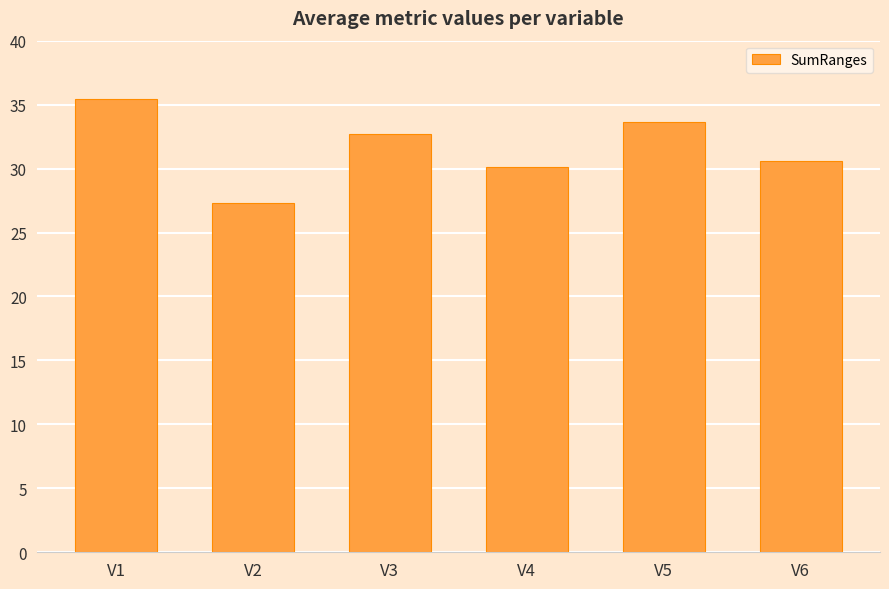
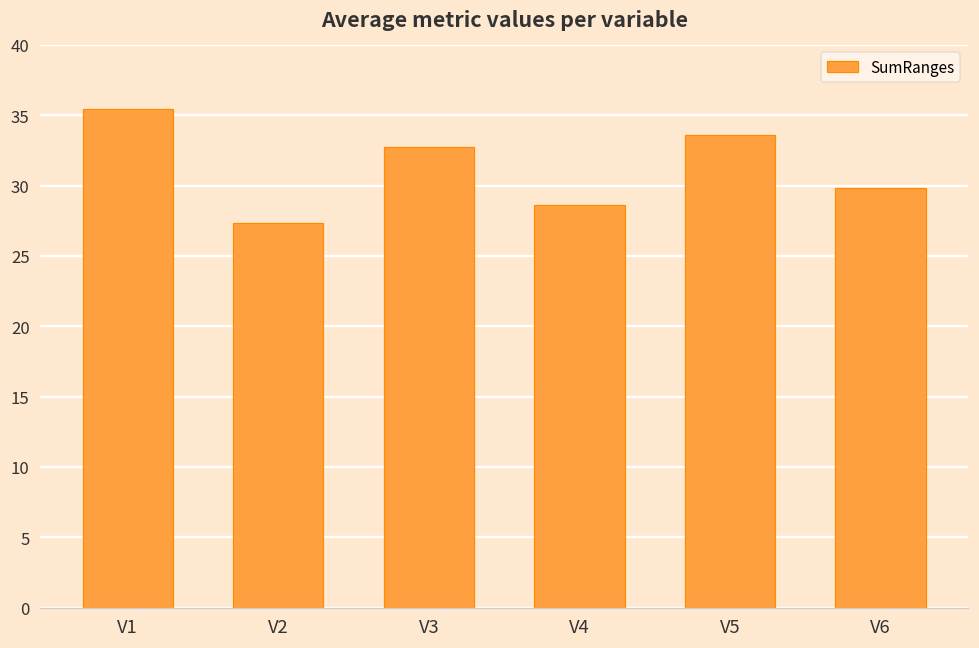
  {
    "V1": 35.4,
    "V2": 27.3,
    "V3": 32.7,
-   "V4": 30.2,
+   "V4": 28.6,
    "V5": 33.6,
-   "V6": 30.6
+   "V6": 29.8
  }
